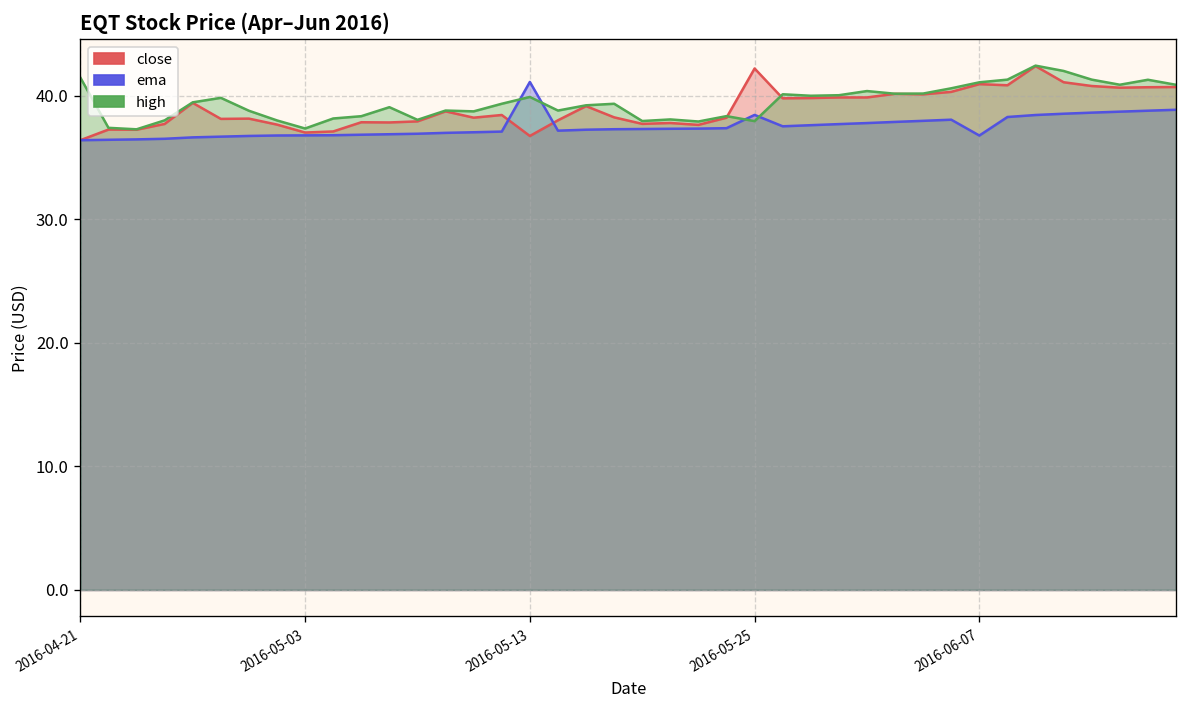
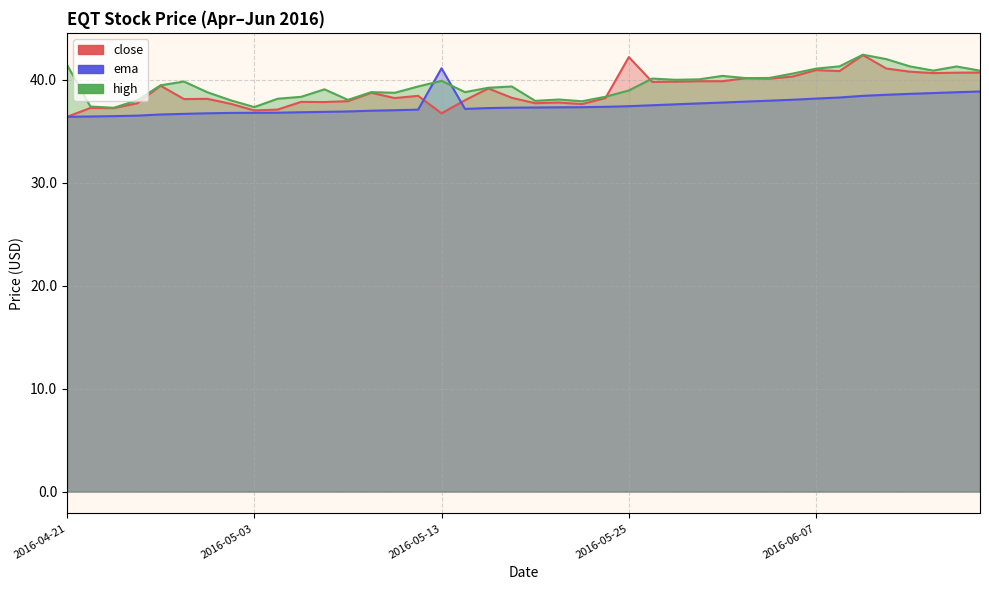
  {
    "close": {
      "2016-05-13": 36.8,
      "2016-05-25": 42.2
    },
    "ema": {
      "2016-05-13": 41.1,
-     "2016-05-25": 38.5,
-     "2016-06-07": 36.8
+     "2016-05-25": 37.4,
+     "2016-06-07": 38.2
    },
    "high": {
      "2016-04-21": 41.5,
      "2016-05-03": 37.4,
      "2016-05-13": 39.9,
-     "2016-05-25": 38.0
+     "2016-05-25": 39.0
    }
  }
